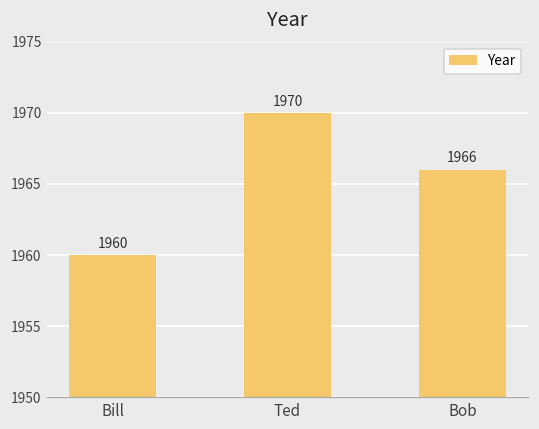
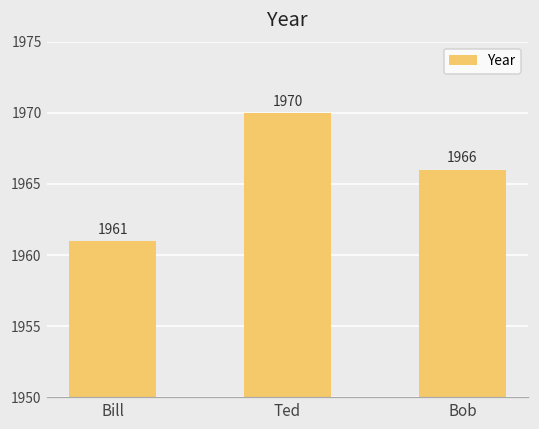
  {
-   "Bill": 1960,
+   "Bill": 1961,
    "Ted": 1970,
    "Bob": 1966
  }
